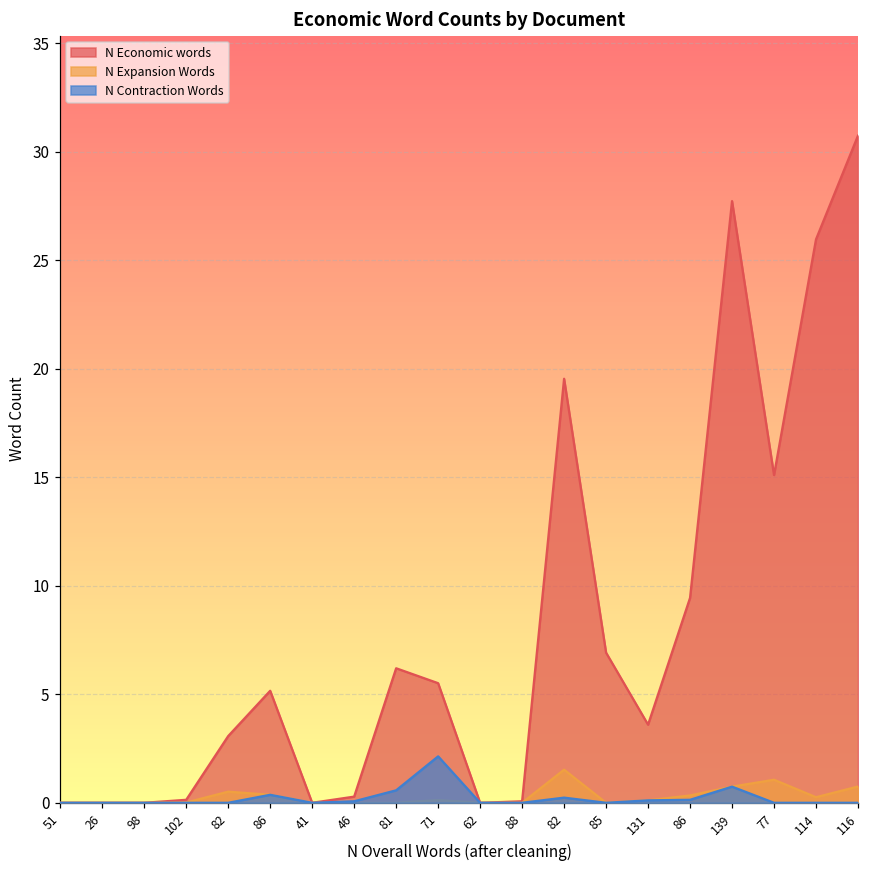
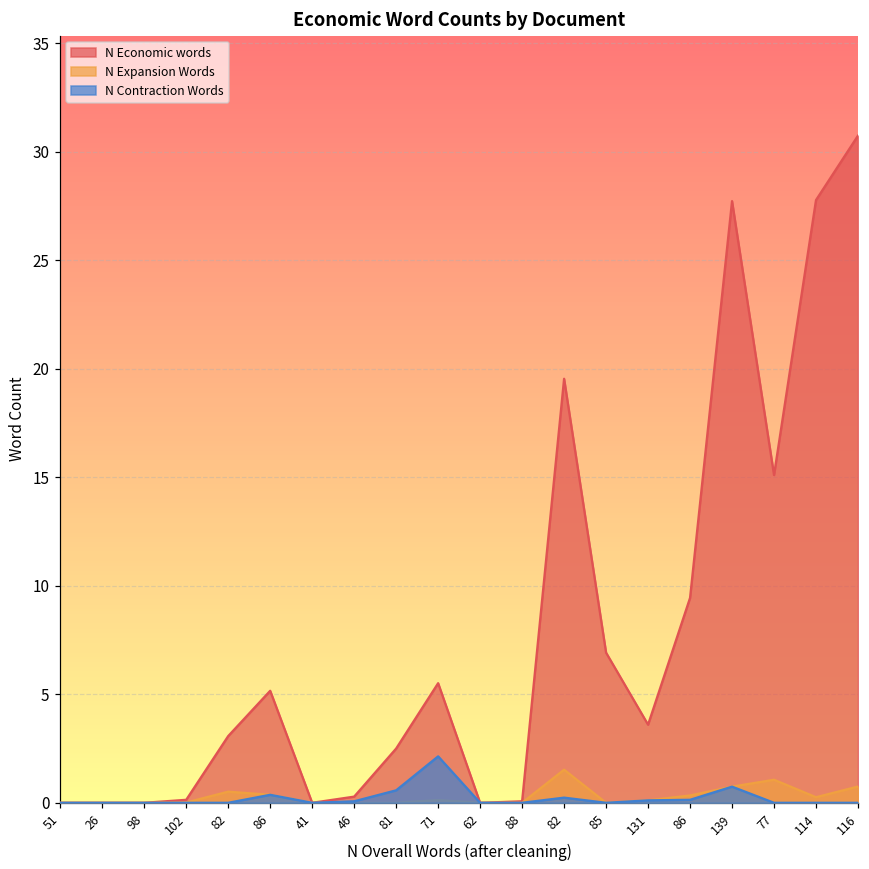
  {
    "N Economic words": {
      "46": 0.3,
-     "81": 6.2,
+     "81": 2.5,
      "71": 5.5,
      "85": 6.9,
      "131": 3.6,
      "139": 27.7,
      "77": 15.1,
-     "114": 26.0,
+     "114": 27.8,
      "116": 30.8
    },
    "N Expansion Words": {
      "81": 0.0,
      "71": 0.1,
      "77": 1.1,
      "114": 0.3,
      "116": 0.8
    },
    "N Contraction Words": {
      "81": 0.6,
      "71": 2.1,
      "77": 0.0,
      "114": 0.0,
      "116": 0.0
    }
  }
